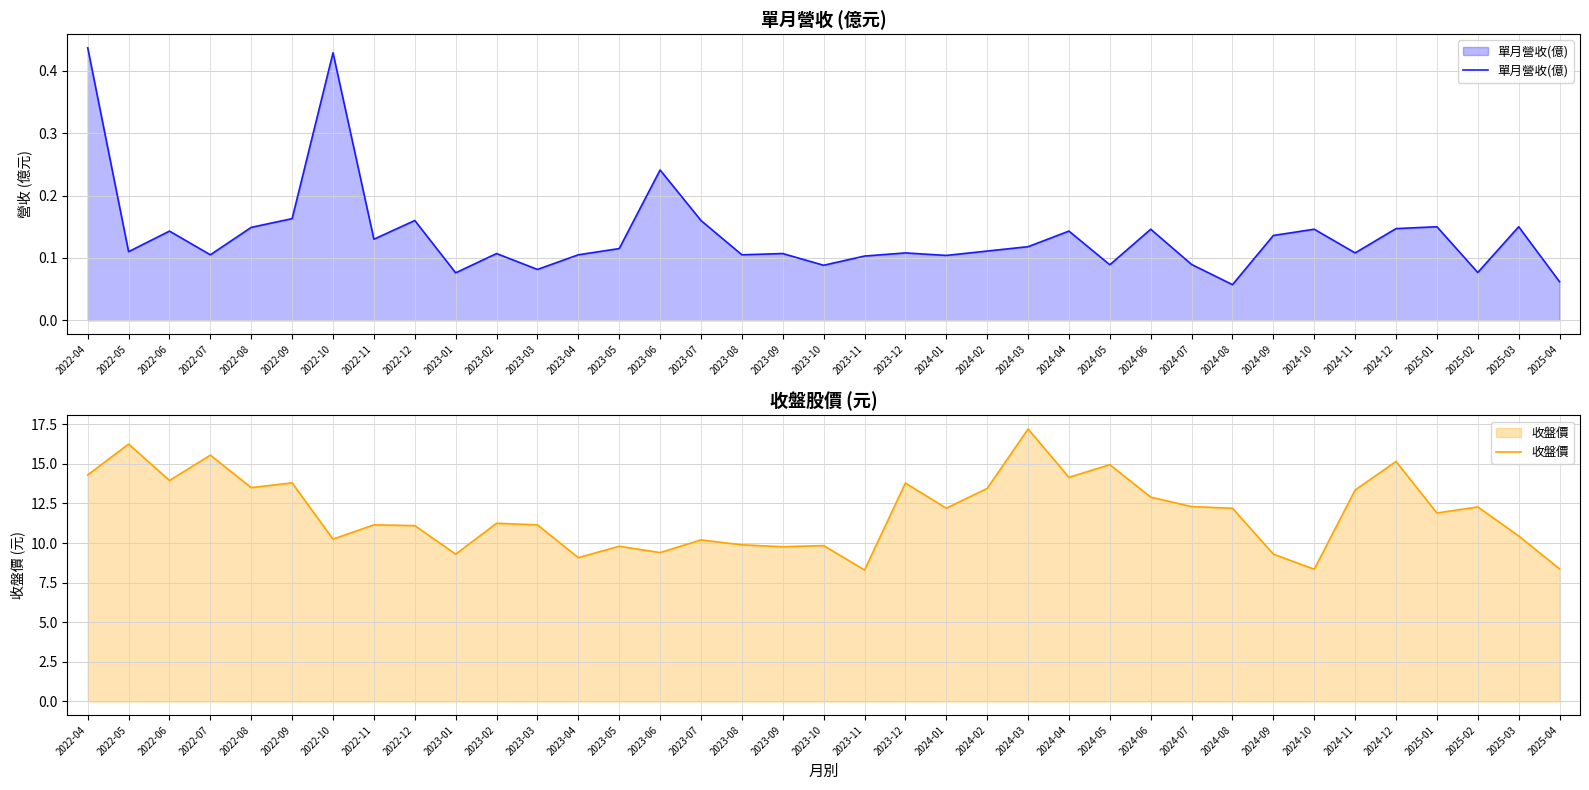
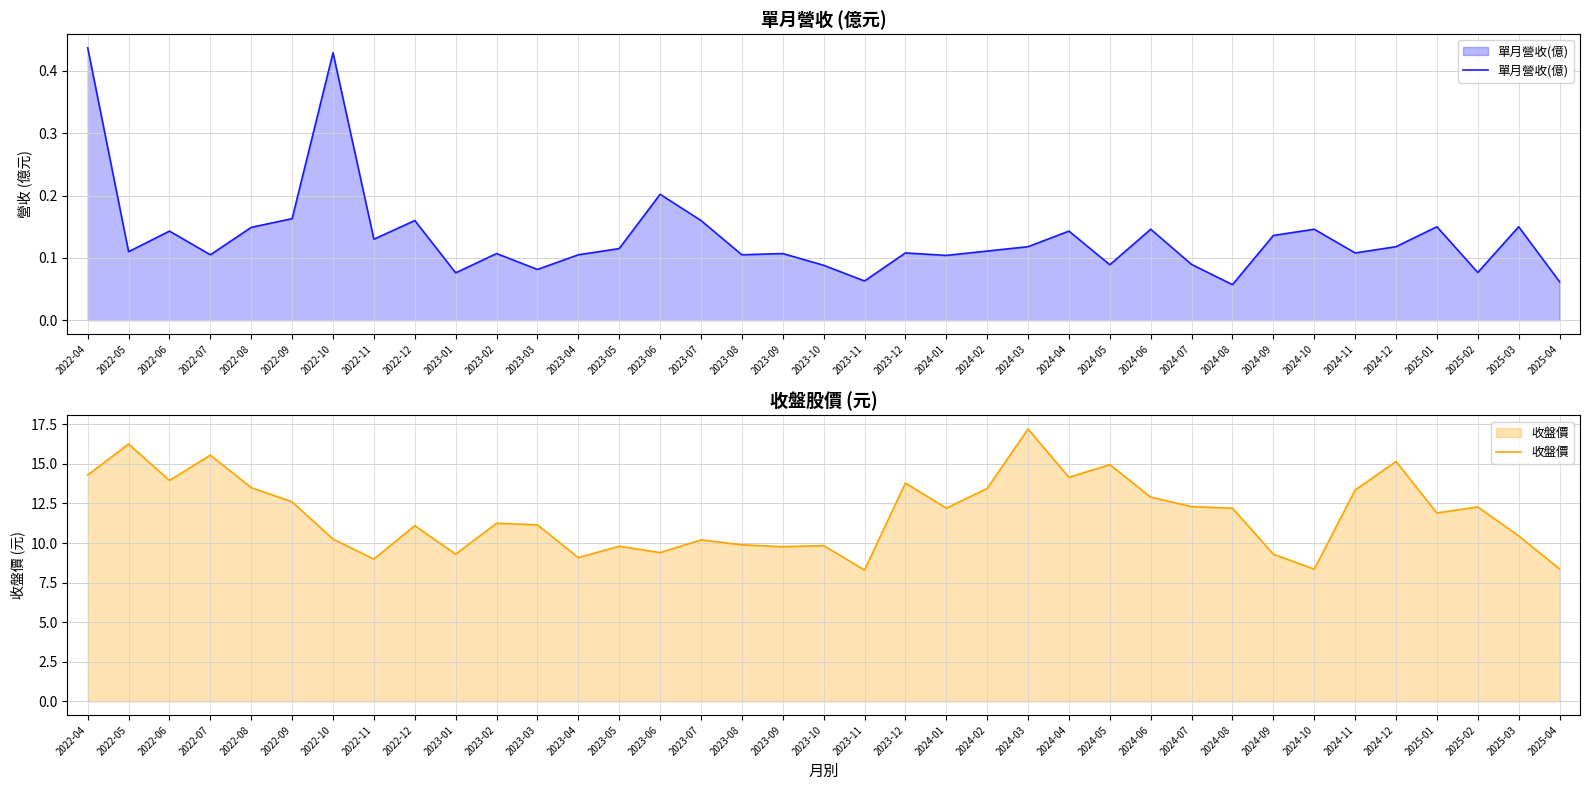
  {
    "單月營收 (億元)": {
      "2022-04": 0.44,
      "2022-05": 0.11,
      "2022-06": 0.14,
      "2022-07": 0.11,
      "2022-08": 0.15,
      "2022-09": 0.16,
      "2022-10": 0.43,
      "2022-11": 0.13,
      "2022-12": 0.16,
      "2023-01": 0.08,
      "2023-02": 0.11,
      "2023-03": 0.08,
      "2023-04": 0.11,
      "2023-05": 0.12,
-     "2023-06": 0.24,
+     "2023-06": 0.20,
      "2023-07": 0.16,
      "2023-08": 0.11,
      "2023-09": 0.11,
      "2023-10": 0.09,
-     "2023-11": 0.10,
+     "2023-11": 0.06,
      "2023-12": 0.11,
      "2024-01": 0.10,
      "2024-02": 0.11,
      "2024-03": 0.12,
      "2024-04": 0.14,
      "2024-05": 0.09,
      "2024-06": 0.15,
      "2024-07": 0.09,
      "2024-08": 0.06,
      "2024-09": 0.14,
      "2024-10": 0.15,
      "2024-11": 0.11,
-     "2024-12": 0.15,
+     "2024-12": 0.12,
      "2025-01": 0.15,
      "2025-02": 0.08,
      "2025-03": 0.15,
      "2025-04": 0.06
    },
    "收盤股價 (元)": {
      "2022-04": 14.3,
      "2022-05": 16.3,
      "2022-06": 14.0,
      "2022-07": 15.6,
      "2022-08": 13.5,
-     "2022-09": 13.8,
+     "2022-09": 12.6,
      "2022-10": 10.3,
-     "2022-11": 11.2,
+     "2022-11": 9.0,
      "2022-12": 11.1,
      "2023-01": 9.3,
      "2023-02": 11.3,
      "2023-03": 11.2,
      "2023-04": 9.1,
      "2023-05": 9.8,
      "2023-06": 9.4,
      "2023-07": 10.2,
      "2023-08": 9.9,
      "2023-09": 9.8,
      "2023-10": 9.8,
      "2023-11": 8.3,
      "2023-12": 13.8,
      "2024-01": 12.2,
      "2024-02": 13.5,
      "2024-03": 17.2,
      "2024-04": 14.2,
      "2024-05": 15.0,
      "2024-06": 12.9,
      "2024-07": 12.3,
      "2024-08": 12.2,
      "2024-09": 9.3,
      "2024-10": 8.4,
      "2024-11": 13.4,
      "2024-12": 15.2,
      "2025-01": 11.9,
      "2025-02": 12.3,
      "2025-03": 10.5,
      "2025-04": 8.4
    }
  }
